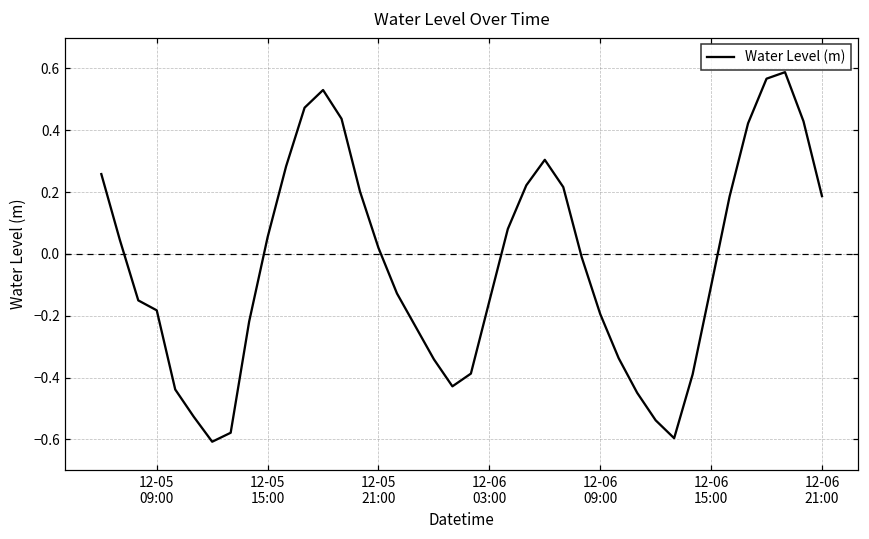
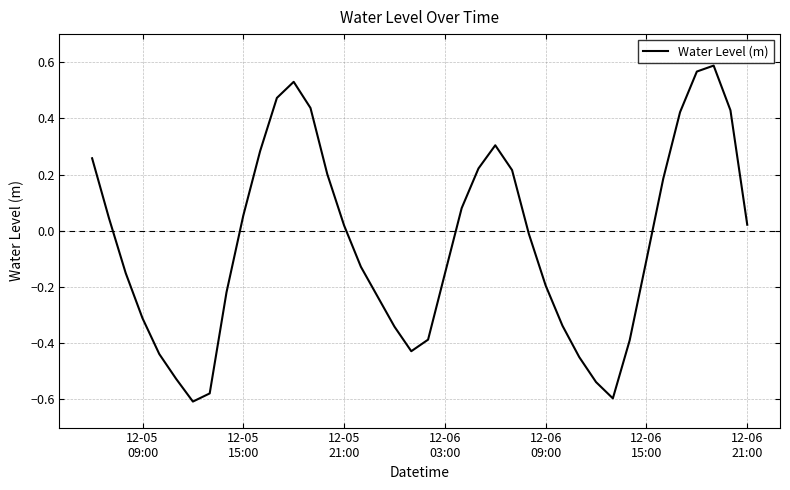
  {
-   "12-05 09:00": -0.18,
+   "12-05 09:00": -0.31,
    "12-05 15:00": 0.05,
    "12-05 21:00": 0.02,
    "12-06 03:00": -0.15,
    "12-06 09:00": -0.19,
    "12-06 15:00": -0.10,
-   "12-06 21:00": 0.19
+   "12-06 21:00": 0.02
  }
